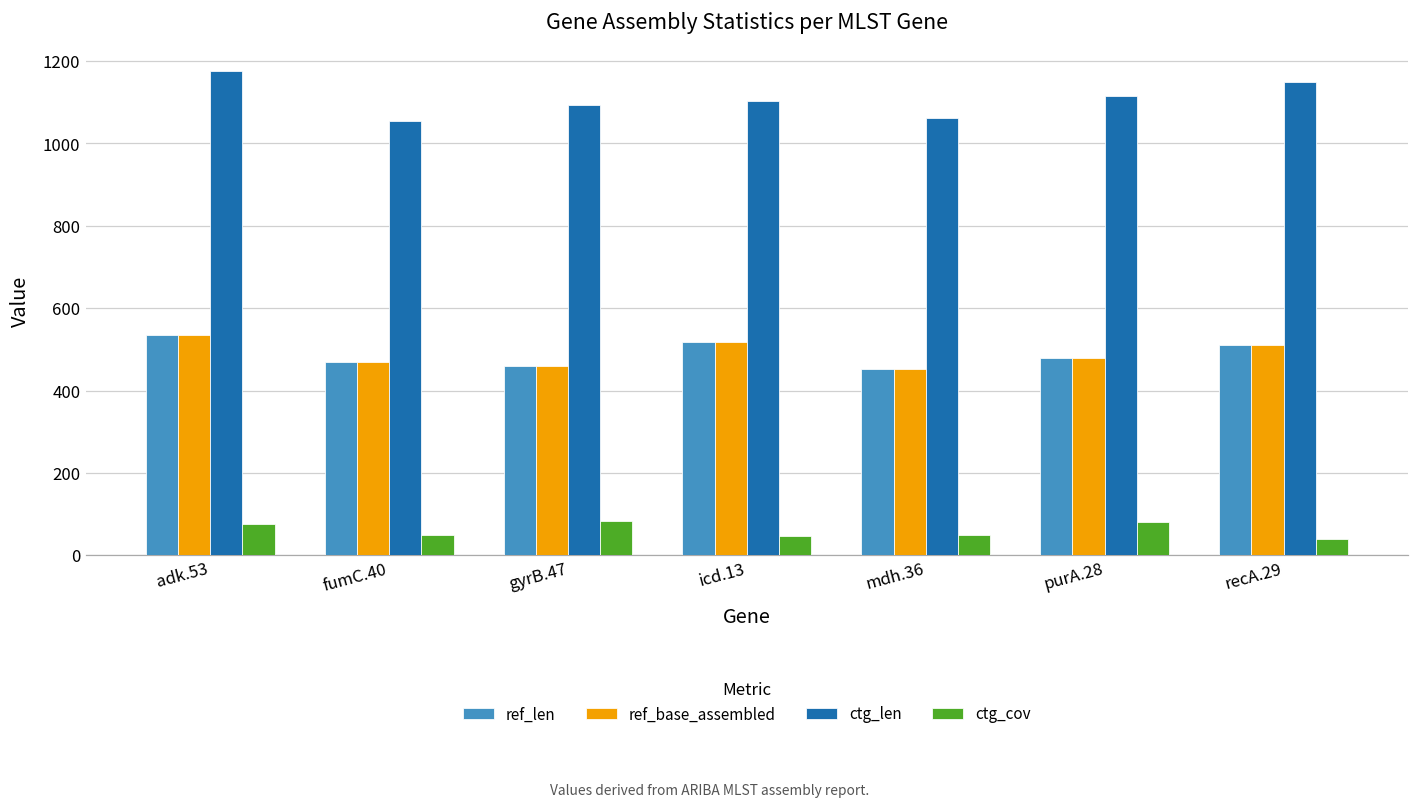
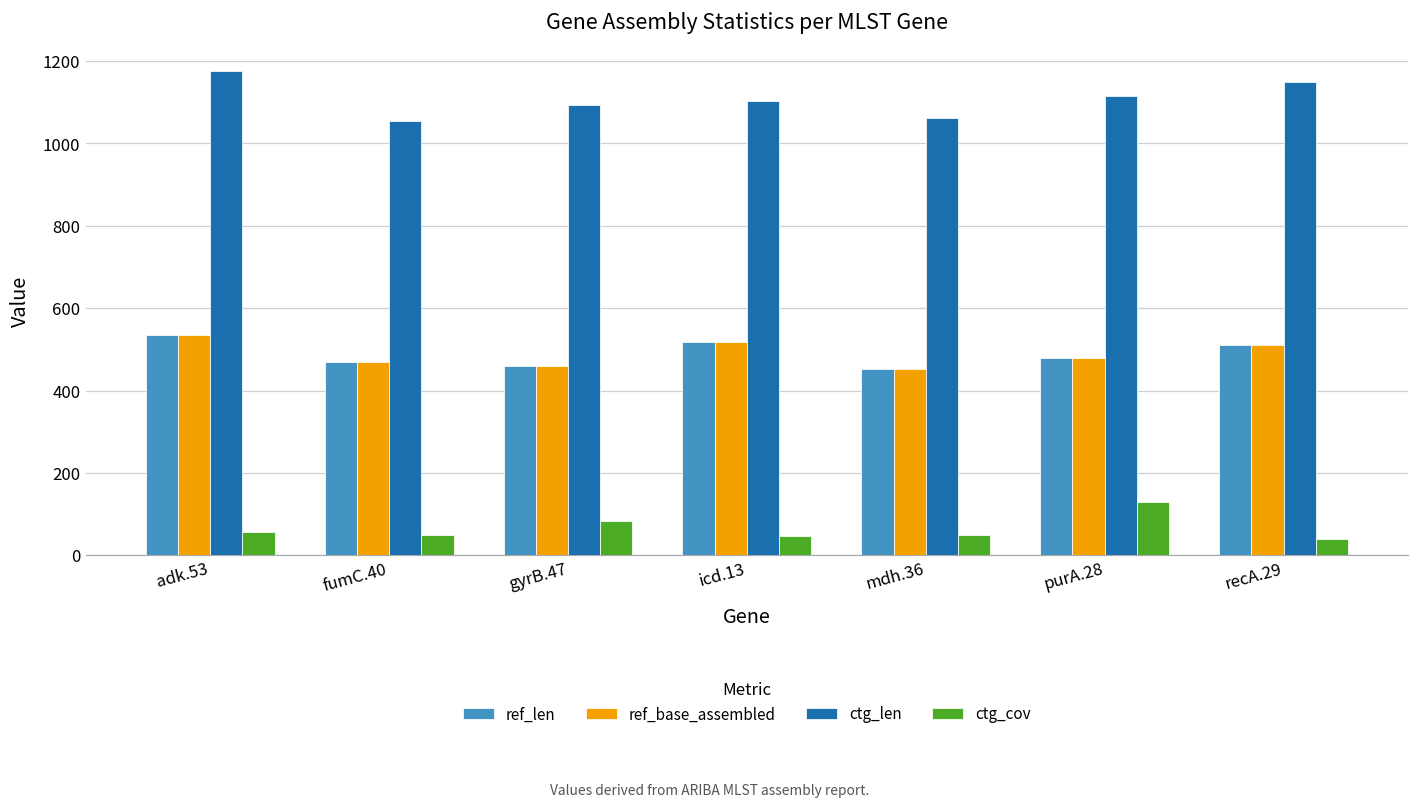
  {
    "ref_base_assembled": {
      "adk.53": 540,
      "fumC.40": 470,
      "gyrB.47": 460,
      "icd.13": 520,
      "mdh.36": 450,
      "purA.28": 480,
      "recA.29": 510
    },
    "ctg_cov": {
-     "adk.53": 80,
+     "adk.53": 60,
      "fumC.40": 50,
      "gyrB.47": 80,
      "icd.13": 50,
      "mdh.36": 50,
-     "purA.28": 80,
+     "purA.28": 130,
      "recA.29": 40
    }
  }
